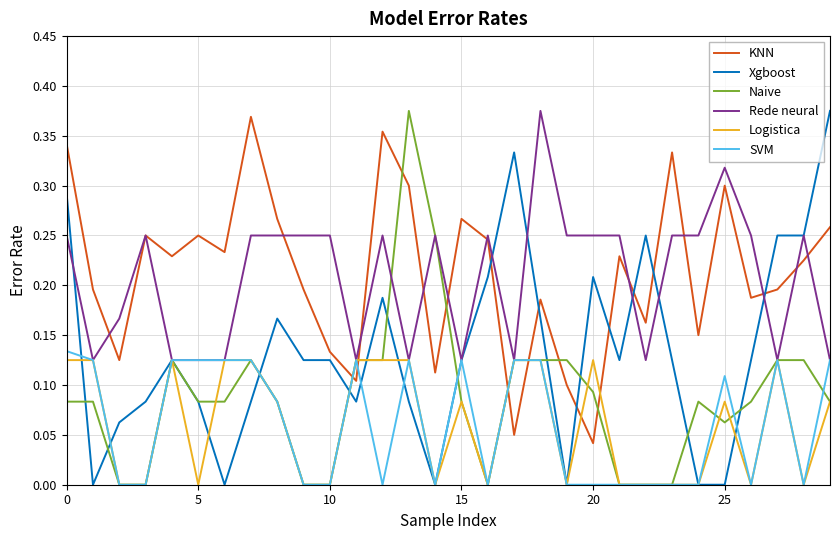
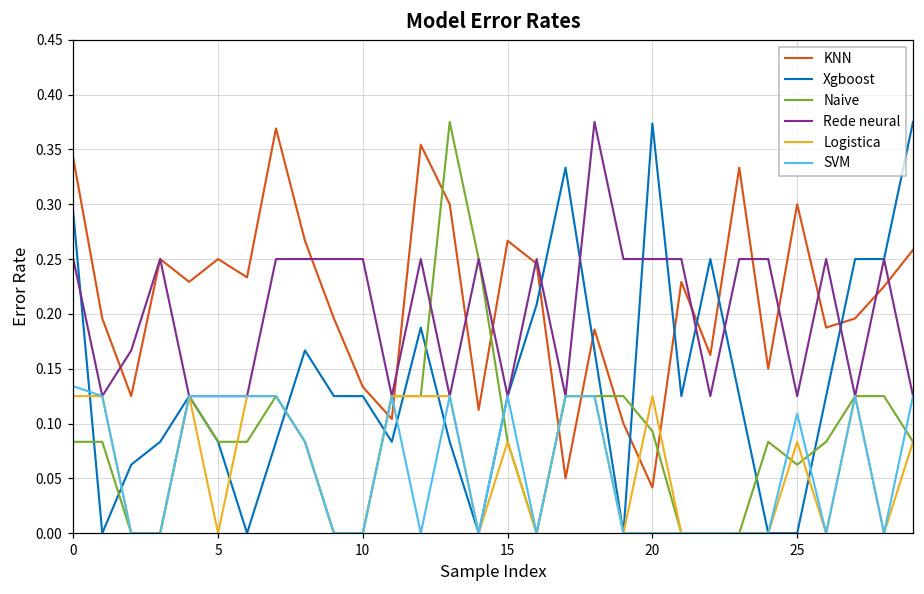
  {
    "KNN": {
      "0": 0.34,
      "5": 0.25,
      "10": 0.13,
      "15": 0.27,
      "20": 0.04,
      "25": 0.30
    },
    "Xgboost": {
      "0": 0.29,
      "10": 0.13,
-     "20": 0.21,
+     "20": 0.37,
      "25": 0.00
    },
    "Naive": {
      "0": 0.08,
      "20": 0.09,
      "25": 0.06
    },
    "Rede neural": {
      "0": 0.25,
      "10": 0.25,
      "20": 0.25,
-     "25": 0.32
+     "25": 0.13
    },
    "Logistica": {
      "0": 0.13,
      "5": 0.00,
      "20": 0.13,
      "25": 0.08
    },
    "SVM": {
      "0": 0.13,
      "20": 0.00,
      "25": 0.11
    }
  }
